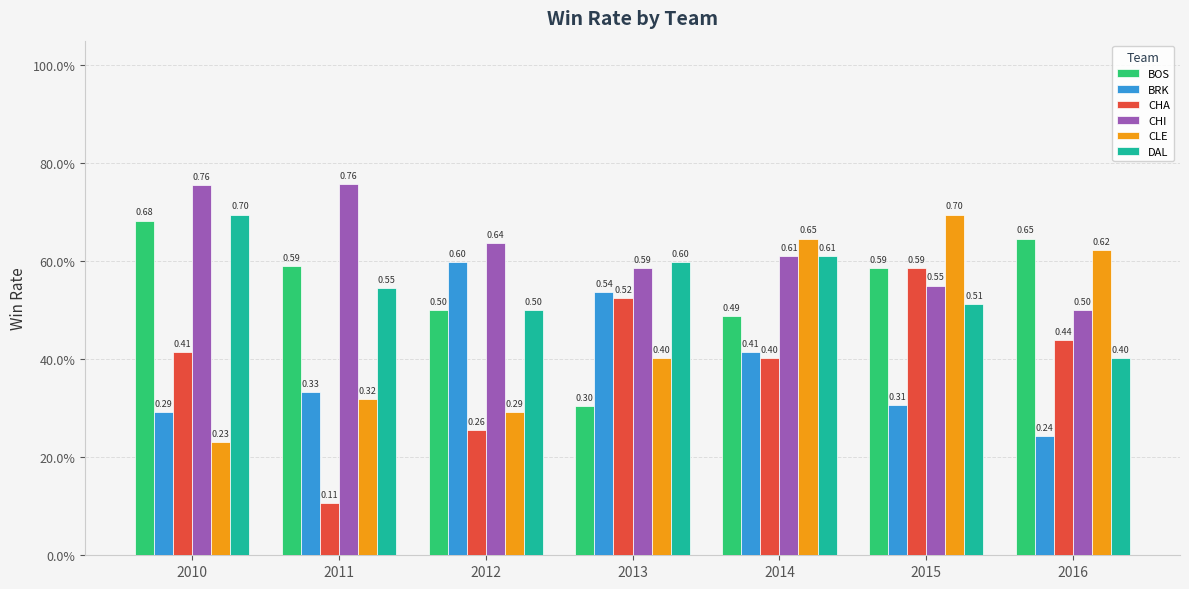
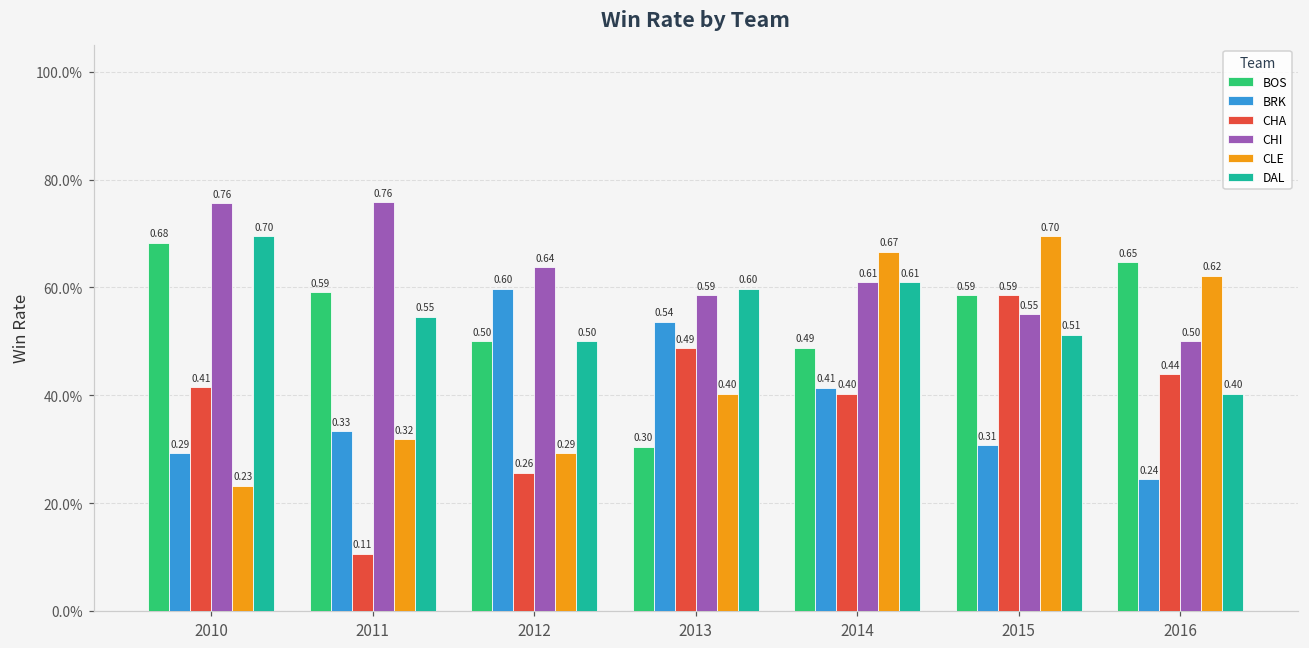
  {
    "BRK": {
      "2010": 0.29,
      "2011": 0.33,
      "2012": 0.60,
      "2013": 0.54,
      "2014": 0.41,
      "2015": 0.31,
      "2016": 0.24
    },
    "CHA": {
      "2010": 0.41,
      "2011": 0.11,
      "2012": 0.26,
-     "2013": 0.52,
+     "2013": 0.49,
      "2014": 0.40,
      "2015": 0.59,
      "2016": 0.44
    },
    "CHI": {
      "2010": 0.76,
      "2011": 0.76,
      "2012": 0.64,
      "2013": 0.59,
      "2014": 0.61,
      "2015": 0.55,
      "2016": 0.50
    },
    "CLE": {
      "2010": 0.23,
      "2011": 0.32,
      "2012": 0.29,
      "2013": 0.40,
-     "2014": 0.65,
+     "2014": 0.67,
      "2015": 0.70,
      "2016": 0.62
    }
  }
